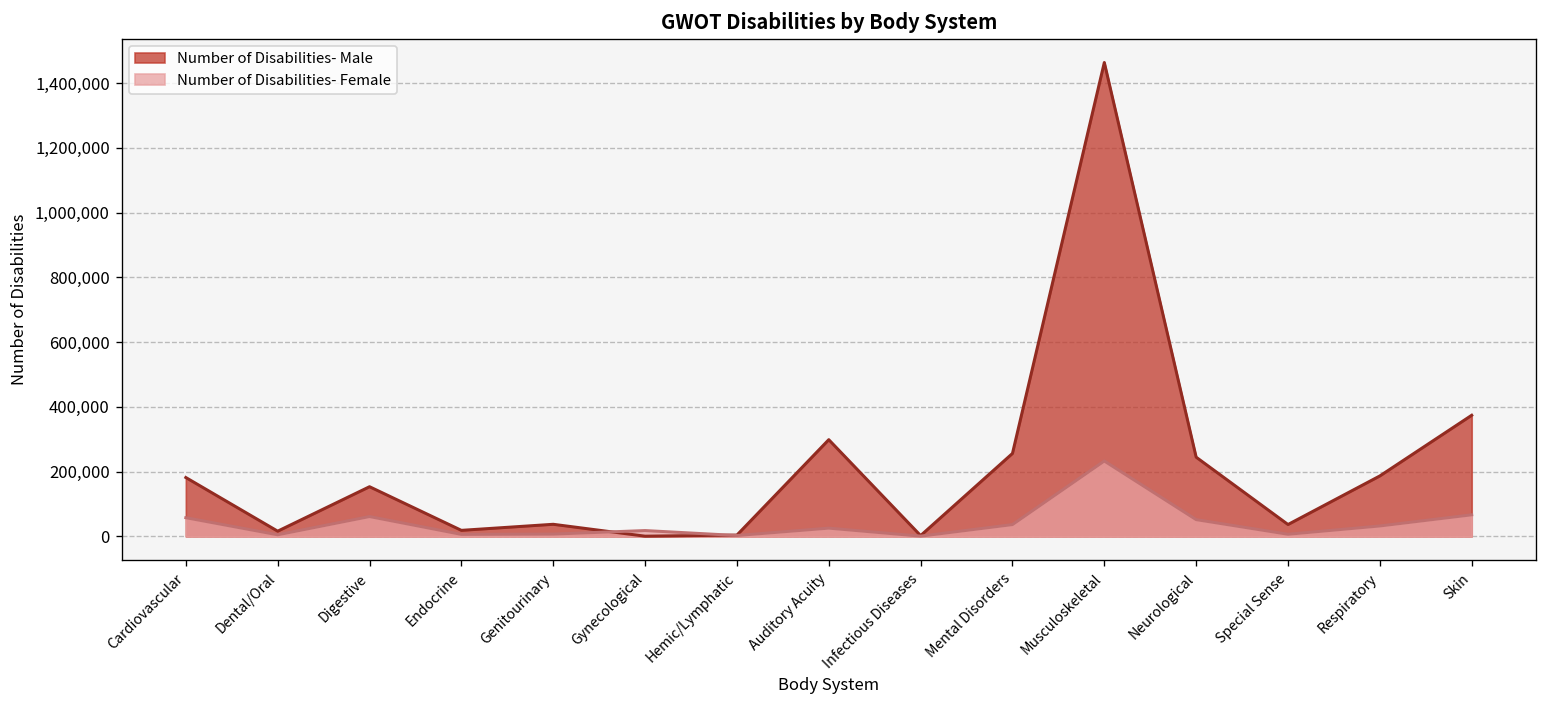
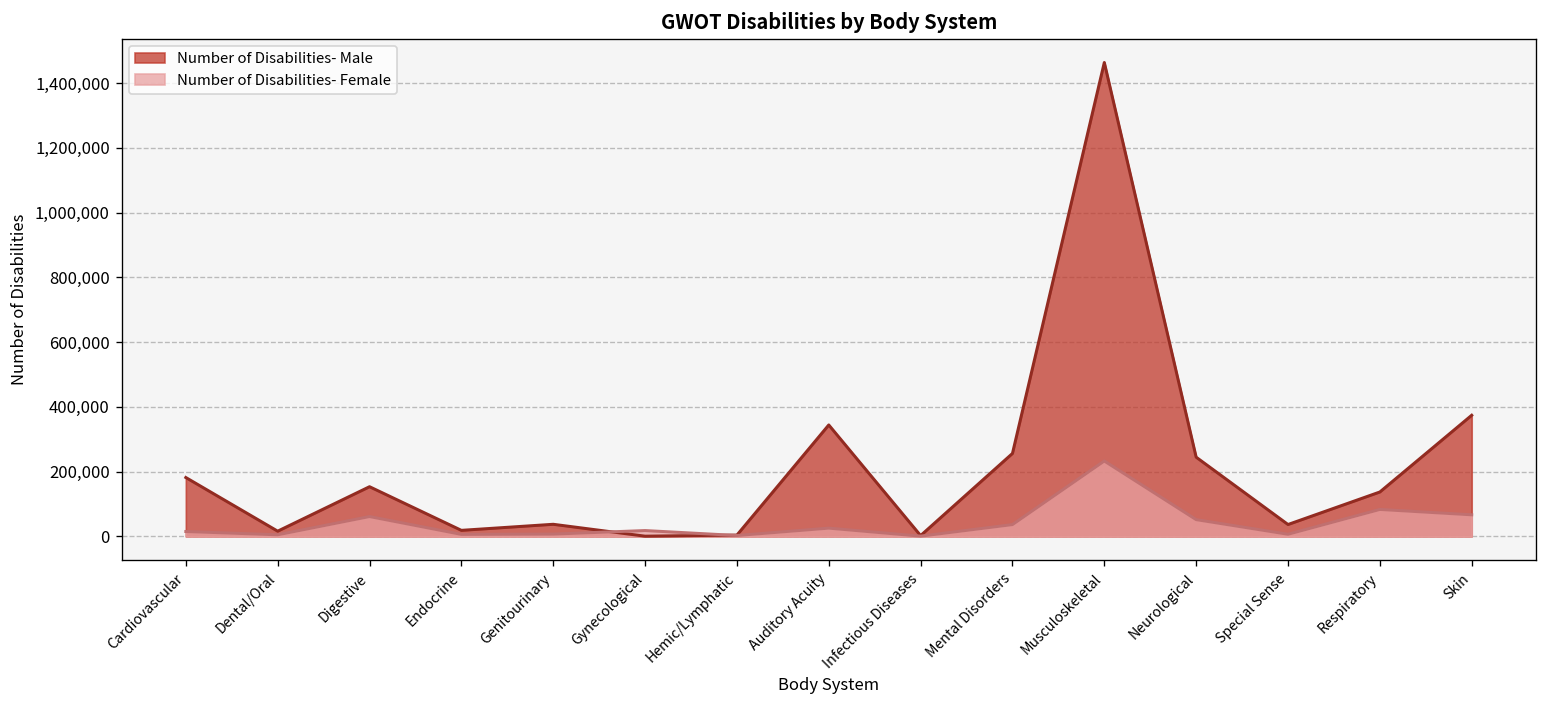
  {
    "Number of Disabilities- Male": {
      "Cardiovascular": "180,000",
      "Dental/Oral": "20,000",
      "Digestive": "150,000",
      "Endocrine": "20,000",
      "Genitourinary": "40,000",
      "Gynecological": "0",
-     "Auditory Acuity": "300,000",
+     "Auditory Acuity": "340,000",
      "Mental Disorders": "260,000",
      "Musculoskeletal": "1,460,000",
      "Neurological": "240,000",
      "Special Sense": "40,000",
-     "Respiratory": "190,000",
+     "Respiratory": "140,000",
      "Skin": "370,000"
    },
    "Number of Disabilities- Female": {
-     "Cardiovascular": "60,000",
+     "Cardiovascular": "20,000",
      "Dental/Oral": "10,000",
      "Digestive": "60,000",
      "Endocrine": "10,000",
      "Genitourinary": "10,000",
      "Gynecological": "20,000",
      "Auditory Acuity": "30,000",
      "Mental Disorders": "40,000",
      "Musculoskeletal": "230,000",
      "Neurological": "50,000",
      "Special Sense": "10,000",
-     "Respiratory": "30,000",
+     "Respiratory": "80,000",
      "Skin": "70,000"
    }
  }
